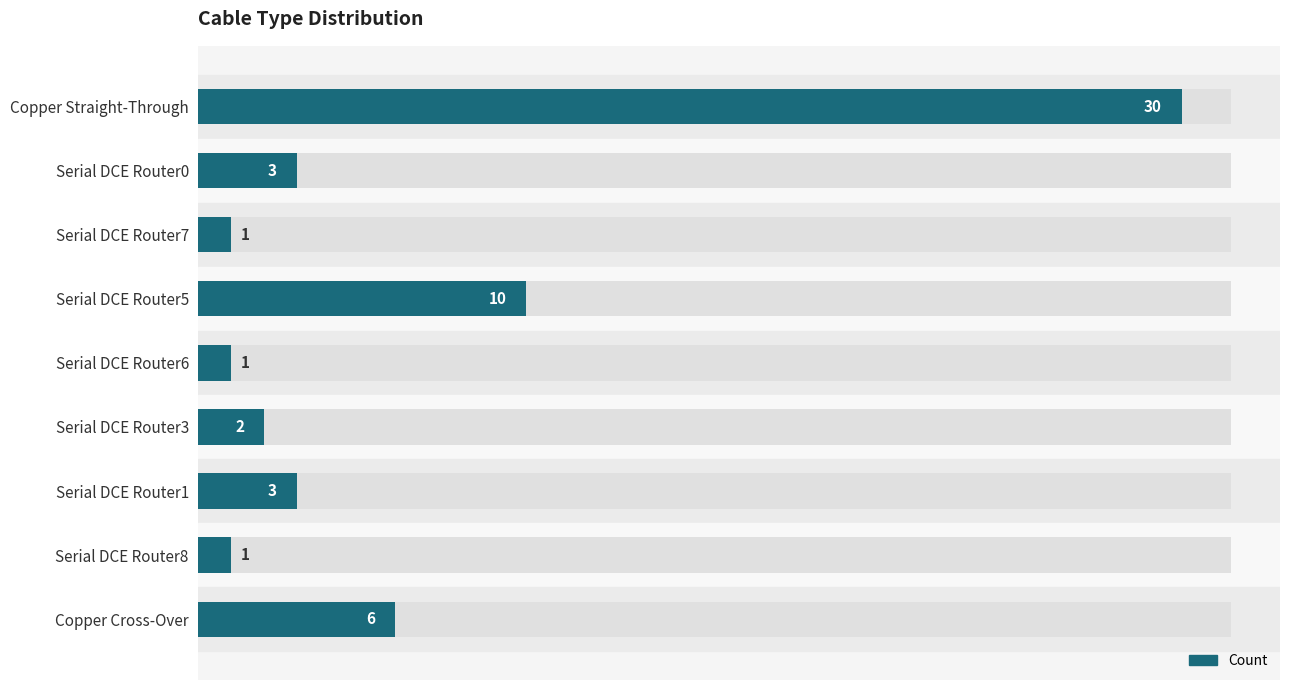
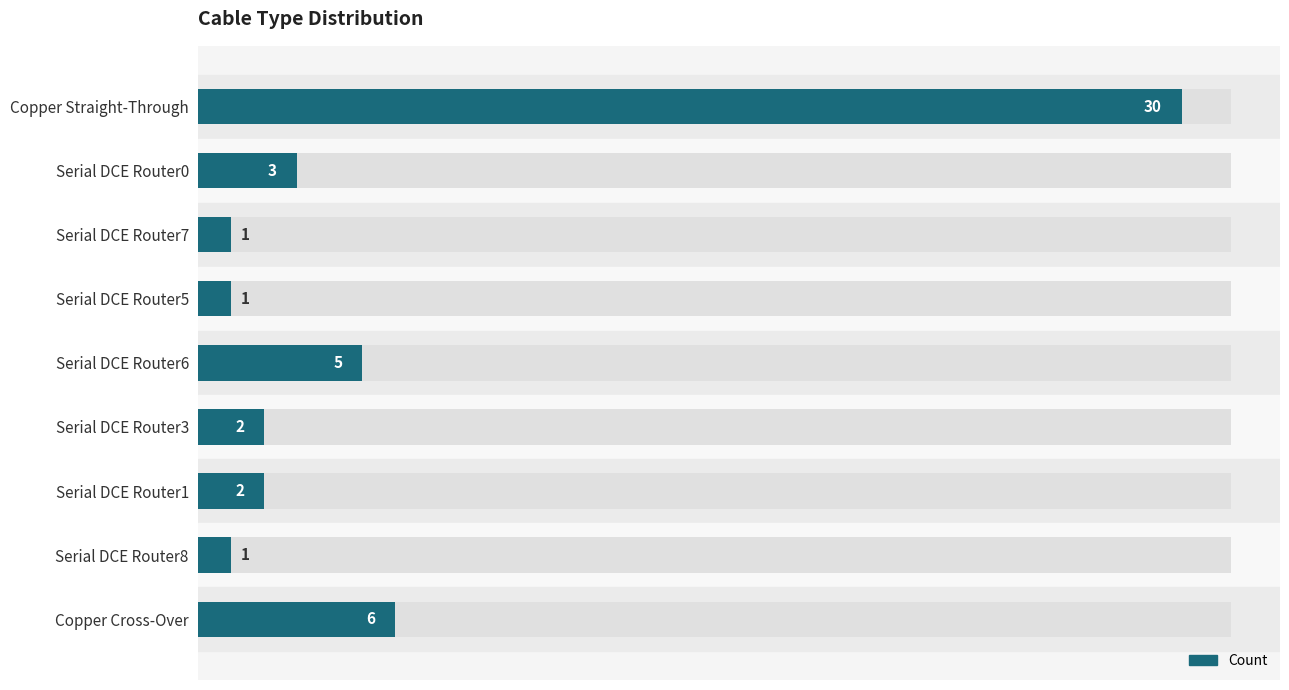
  {
    "Count": {
-     "Serial DCE Router5": 10,
-     "Serial DCE Router6": 1,
-     "Serial DCE Router1": 3
+     "Serial DCE Router5": 1,
+     "Serial DCE Router6": 5,
+     "Serial DCE Router1": 2
    }
  }
